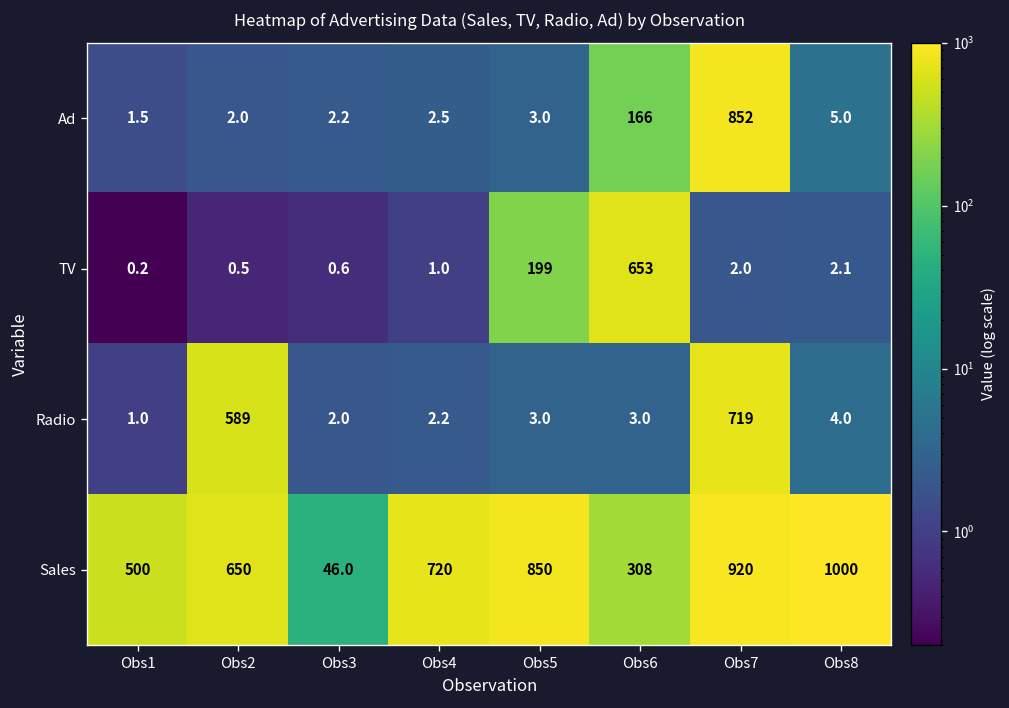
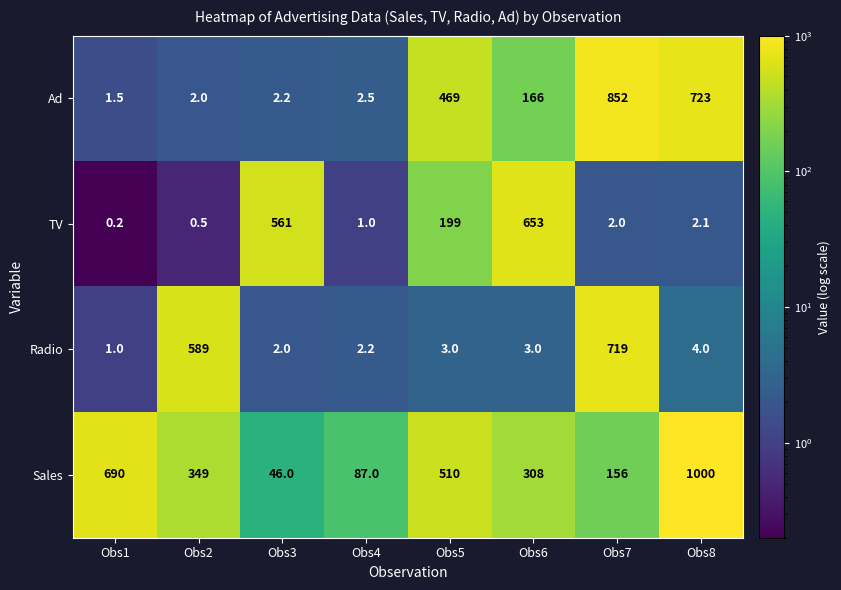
  {
    "Ad": {
      "Obs1": 1.5,
      "Obs2": 2.0,
      "Obs3": 2.2,
      "Obs4": 2.5,
-     "Obs5": 3.0,
+     "Obs5": 469,
      "Obs6": 166,
      "Obs7": 852,
-     "Obs8": 5.0
+     "Obs8": 723
    },
    "TV": {
      "Obs1": 0.2,
      "Obs2": 0.5,
-     "Obs3": 0.6,
+     "Obs3": 561,
      "Obs4": 1.0,
      "Obs5": 199,
      "Obs6": 653,
      "Obs7": 2.0,
      "Obs8": 2.1
    },
    "Radio": {
      "Obs1": 1.0,
      "Obs2": 589,
      "Obs3": 2.0,
      "Obs4": 2.2,
      "Obs5": 3.0,
      "Obs6": 3.0,
      "Obs7": 719,
      "Obs8": 4.0
    },
    "Sales": {
-     "Obs1": 500,
-     "Obs2": 650,
+     "Obs1": 690,
+     "Obs2": 349,
      "Obs3": 46.0,
-     "Obs4": 720,
-     "Obs5": 850,
+     "Obs4": 87.0,
+     "Obs5": 510,
      "Obs6": 308,
-     "Obs7": 920,
+     "Obs7": 156,
      "Obs8": 1000
    }
  }
